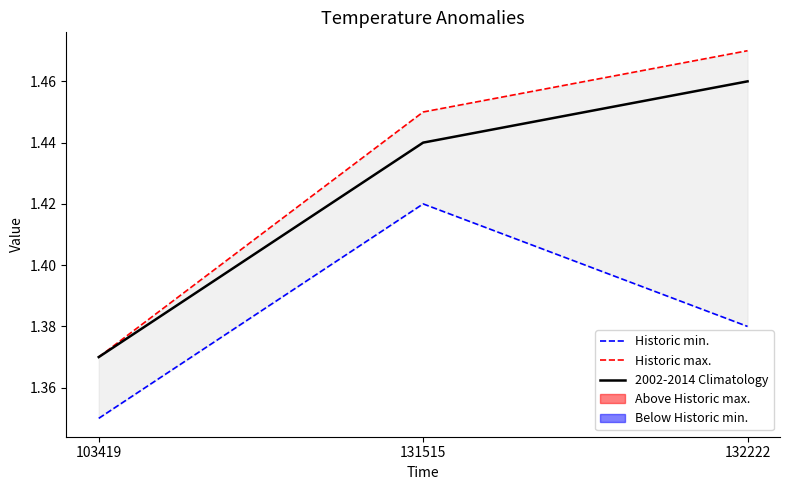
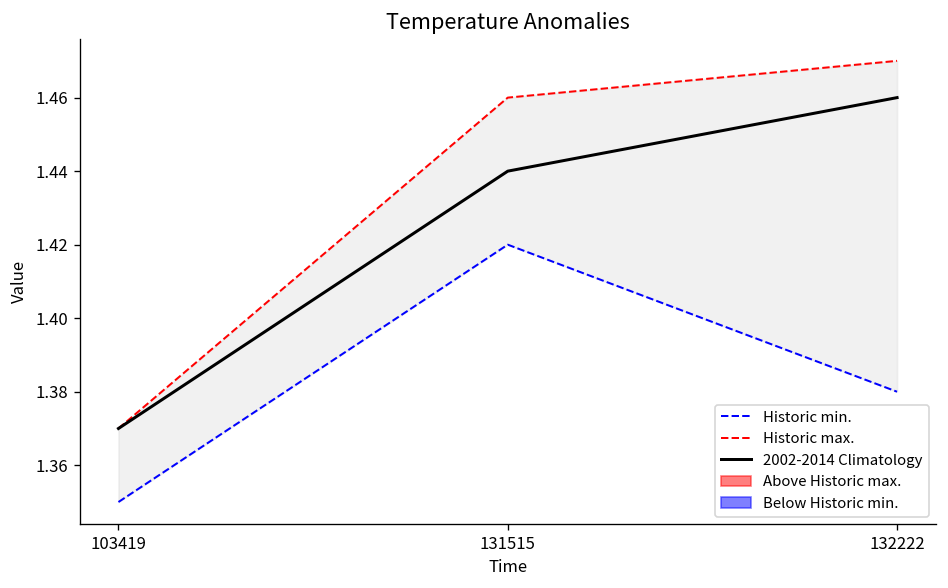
  {
    "Historic min.": {
      "103419": 1.35,
      "131515": 1.42,
      "132222": 1.38
    },
    "Historic max.": {
-     "131515": 1.45,
+     "131515": 1.46,
      "132222": 1.47
    },
    "2002-2014 Climatology": {
      "131515": 1.44,
      "132222": 1.46
    }
  }
